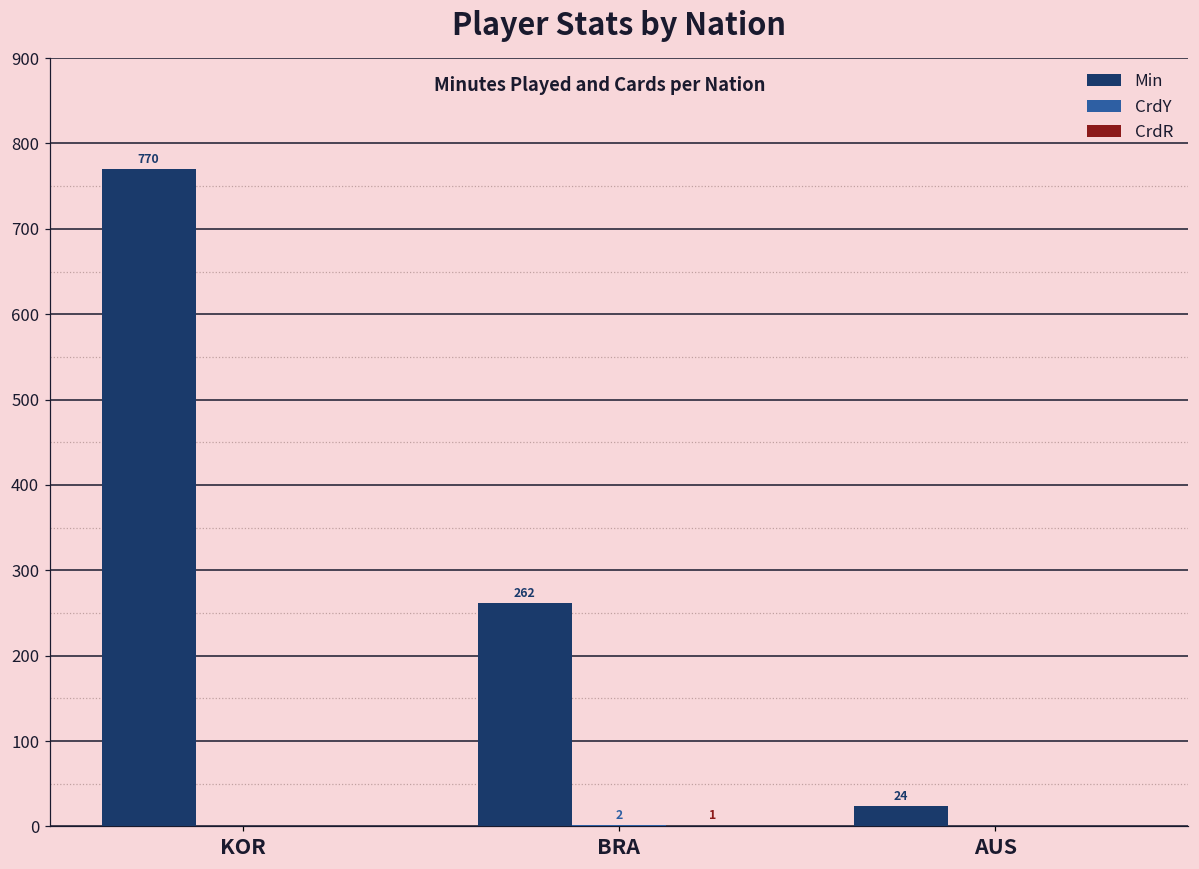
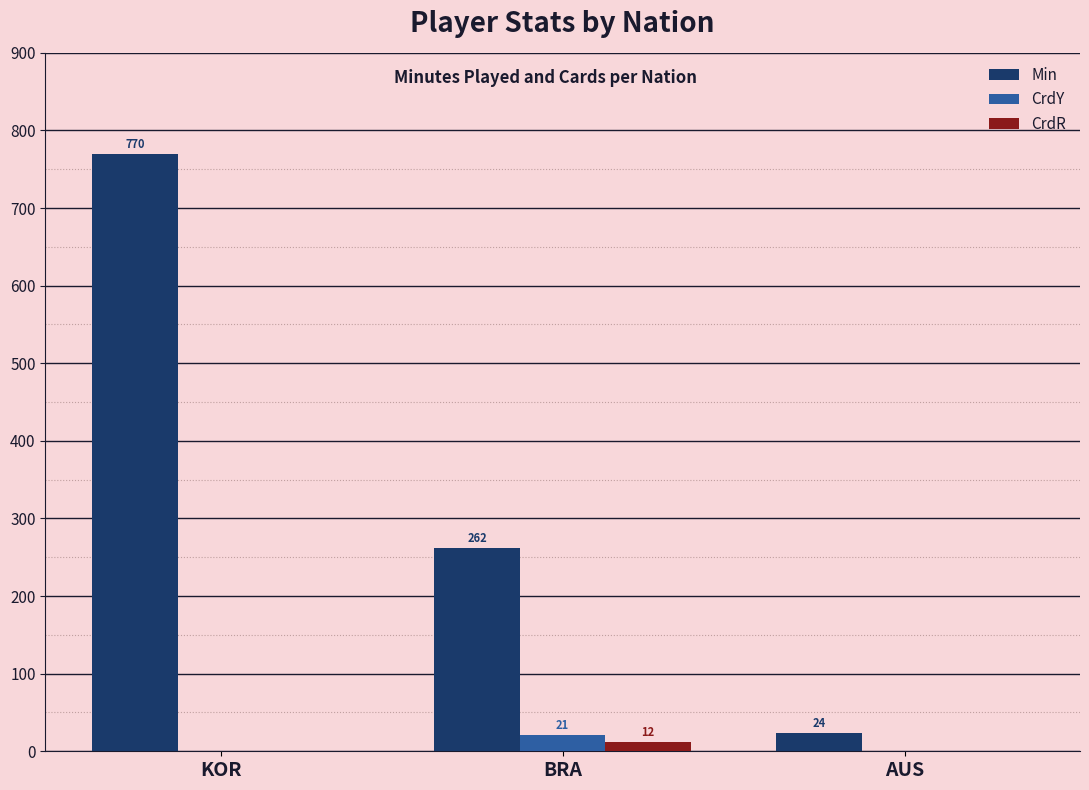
  {
    "Min": {
      "KOR": 770,
      "BRA": 262,
      "AUS": 24
    },
    "CrdY": {
-     "BRA": 2
+     "BRA": 21
    },
    "CrdR": {
-     "BRA": 1
+     "BRA": 12
    }
  }
